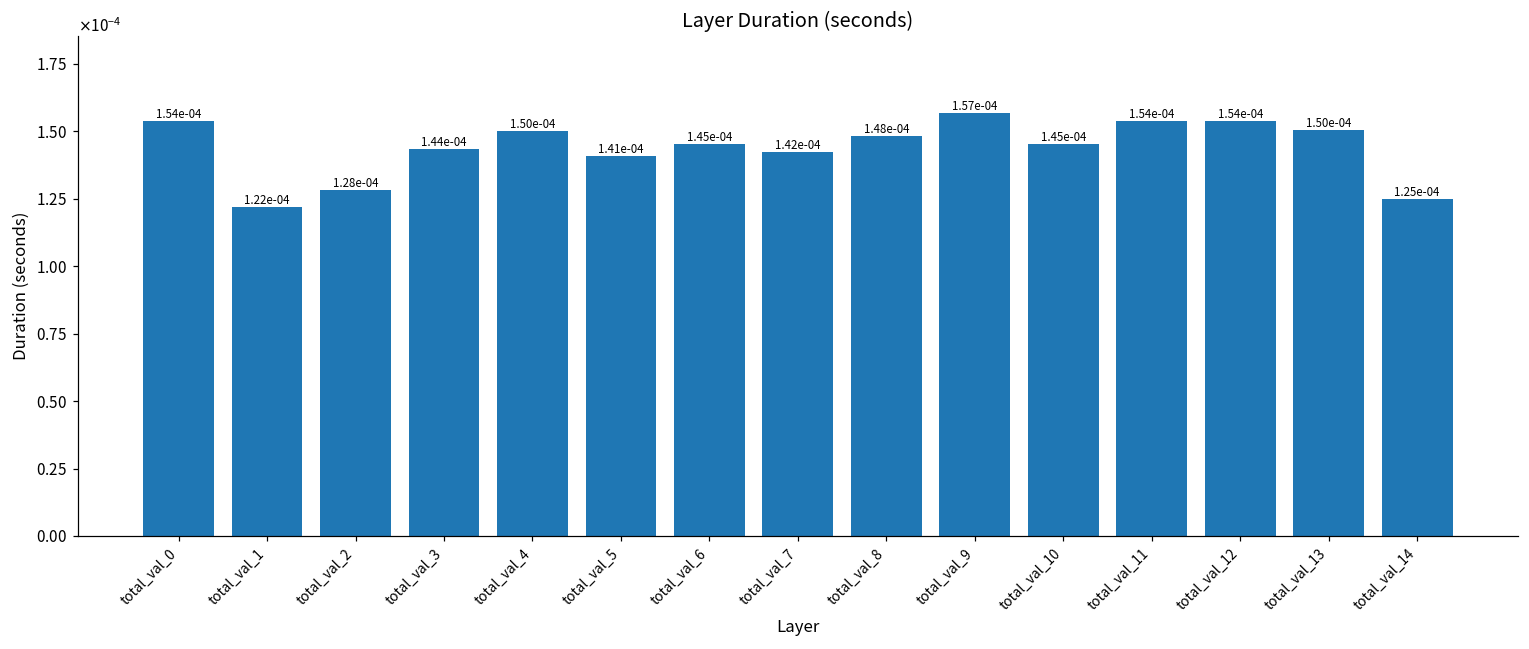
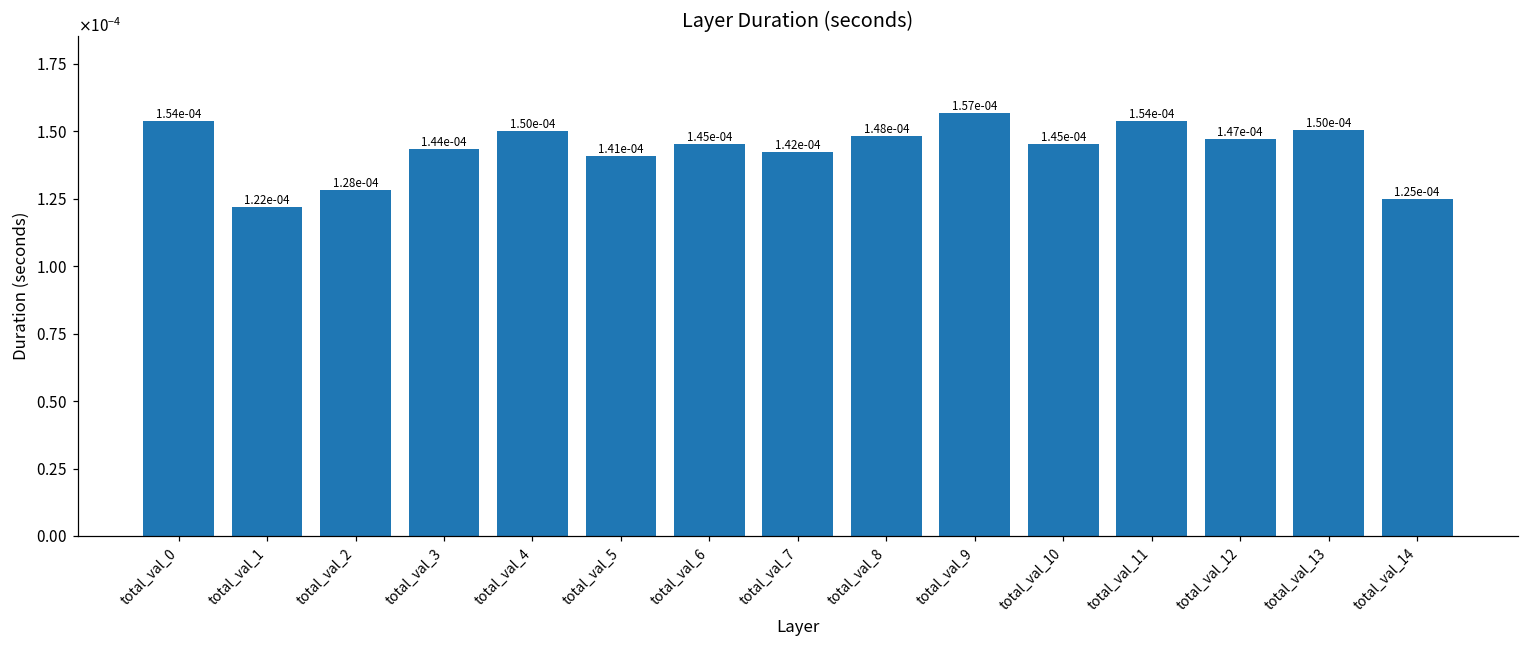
  {
    "total_val_0": "1.54e-04",
    "total_val_1": "1.22e-04",
    "total_val_2": "1.28e-04",
    "total_val_3": "1.44e-04",
    "total_val_4": "1.50e-04",
    "total_val_5": "1.41e-04",
    "total_val_6": "1.45e-04",
    "total_val_7": "1.42e-04",
    "total_val_8": "1.48e-04",
    "total_val_9": "1.57e-04",
    "total_val_10": "1.45e-04",
    "total_val_11": "1.54e-04",
-   "total_val_12": "1.54e-04",
+   "total_val_12": "1.47e-04",
    "total_val_13": "1.50e-04",
    "total_val_14": "1.25e-04"
  }
